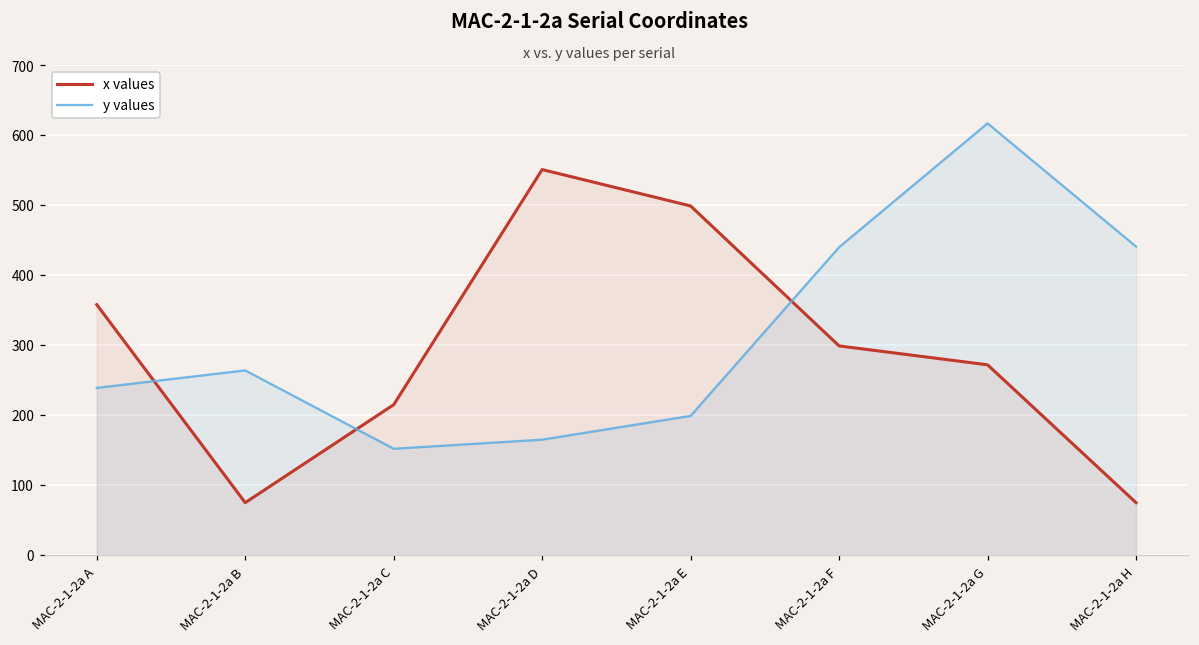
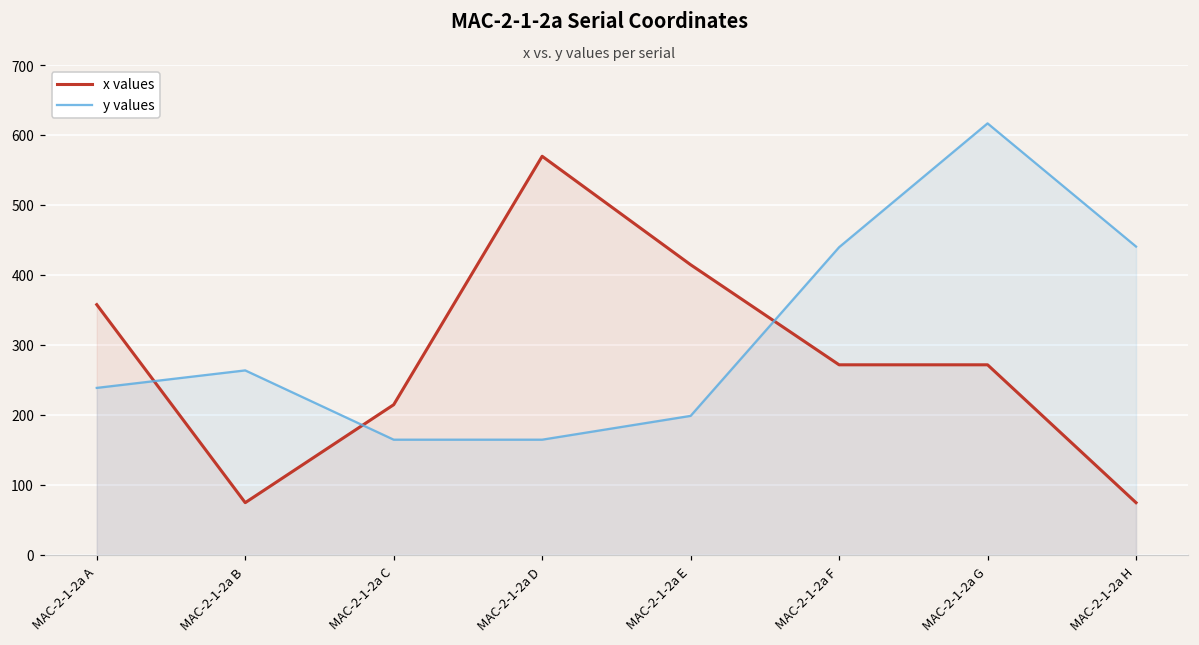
  {
    "x values": {
      "MAC-2-1-2a A": 360,
      "MAC-2-1-2a B": 80,
      "MAC-2-1-2a C": 220,
-     "MAC-2-1-2a D": 550,
-     "MAC-2-1-2a E": 500,
-     "MAC-2-1-2a F": 300,
+     "MAC-2-1-2a D": 570,
+     "MAC-2-1-2a E": 420,
+     "MAC-2-1-2a F": 270,
      "MAC-2-1-2a G": 270,
      "MAC-2-1-2a H": 80
    },
    "y values": {
      "MAC-2-1-2a A": 240,
      "MAC-2-1-2a B": 260,
-     "MAC-2-1-2a C": 150,
+     "MAC-2-1-2a C": 170,
      "MAC-2-1-2a D": 170,
      "MAC-2-1-2a E": 200,
      "MAC-2-1-2a F": 440,
      "MAC-2-1-2a G": 620,
      "MAC-2-1-2a H": 440
    }
  }
